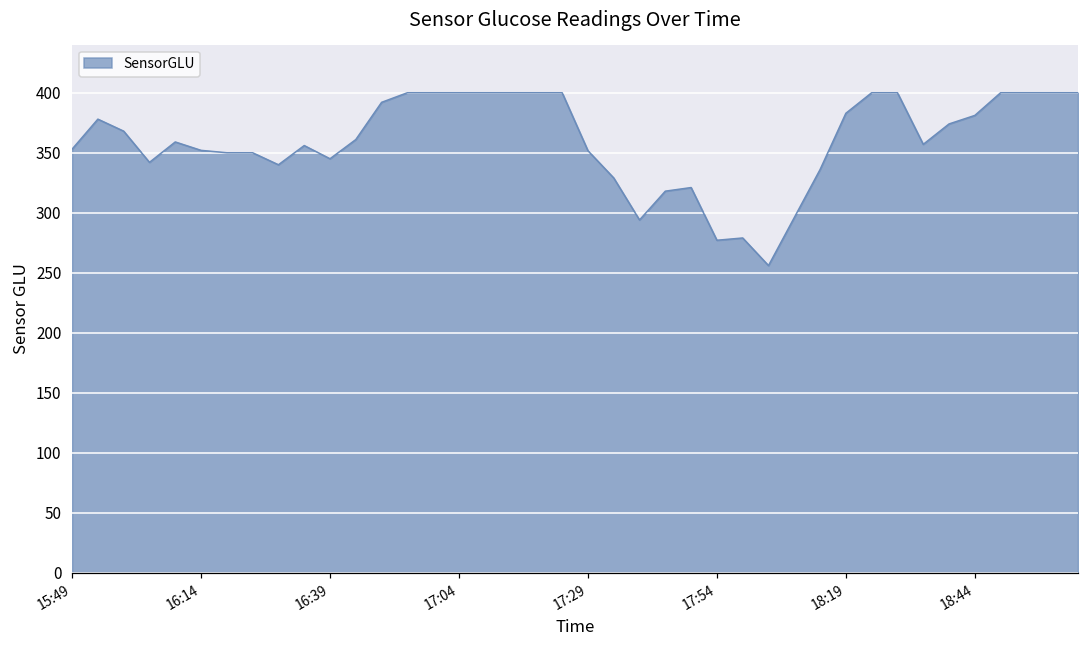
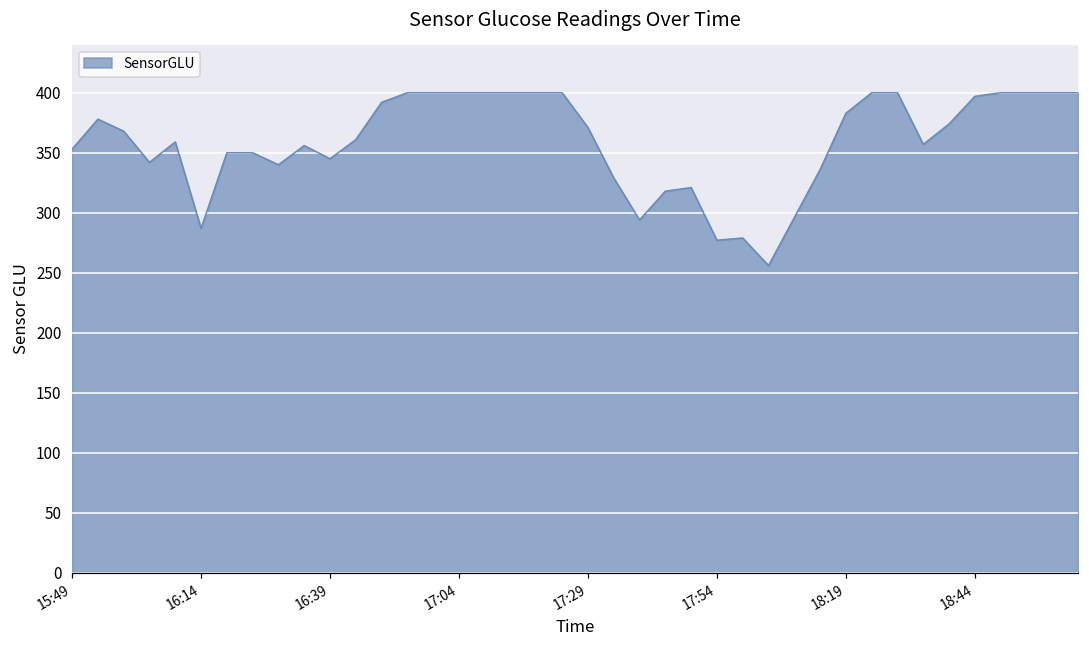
  {
    "15:49": 353,
-   "16:14": 352,
+   "16:14": 287,
    "16:39": 345,
    "17:04": 400,
-   "17:29": 352,
+   "17:29": 371,
    "17:54": 277,
    "18:19": 383,
-   "18:44": 381
+   "18:44": 397
  }
